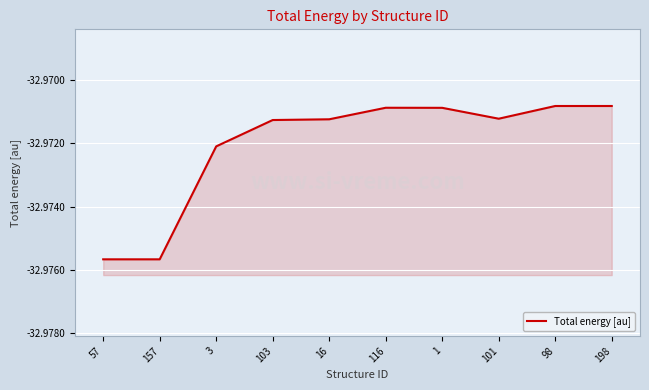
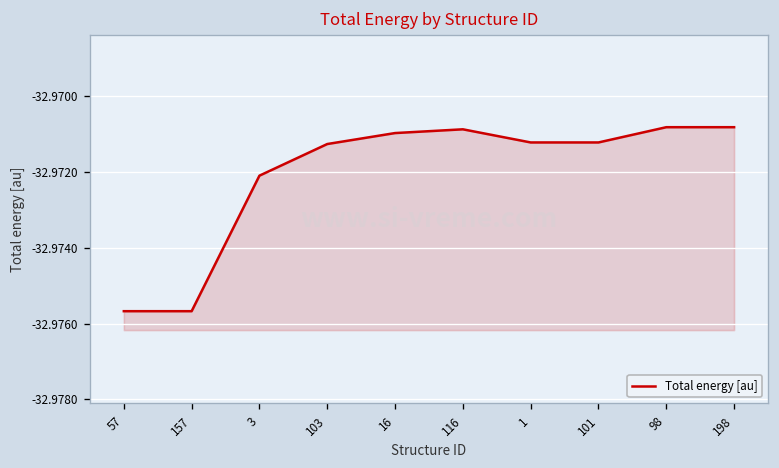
  {
    "57": -32.9757,
    "157": -32.9757,
    "3": -32.9721,
    "103": -32.9713,
-   "16": -32.9712,
+   "16": -32.9710,
    "116": -32.9709,
-   "1": -32.9709,
+   "1": -32.9712,
    "101": -32.9712,
    "98": -32.9708,
    "198": -32.9708
  }
